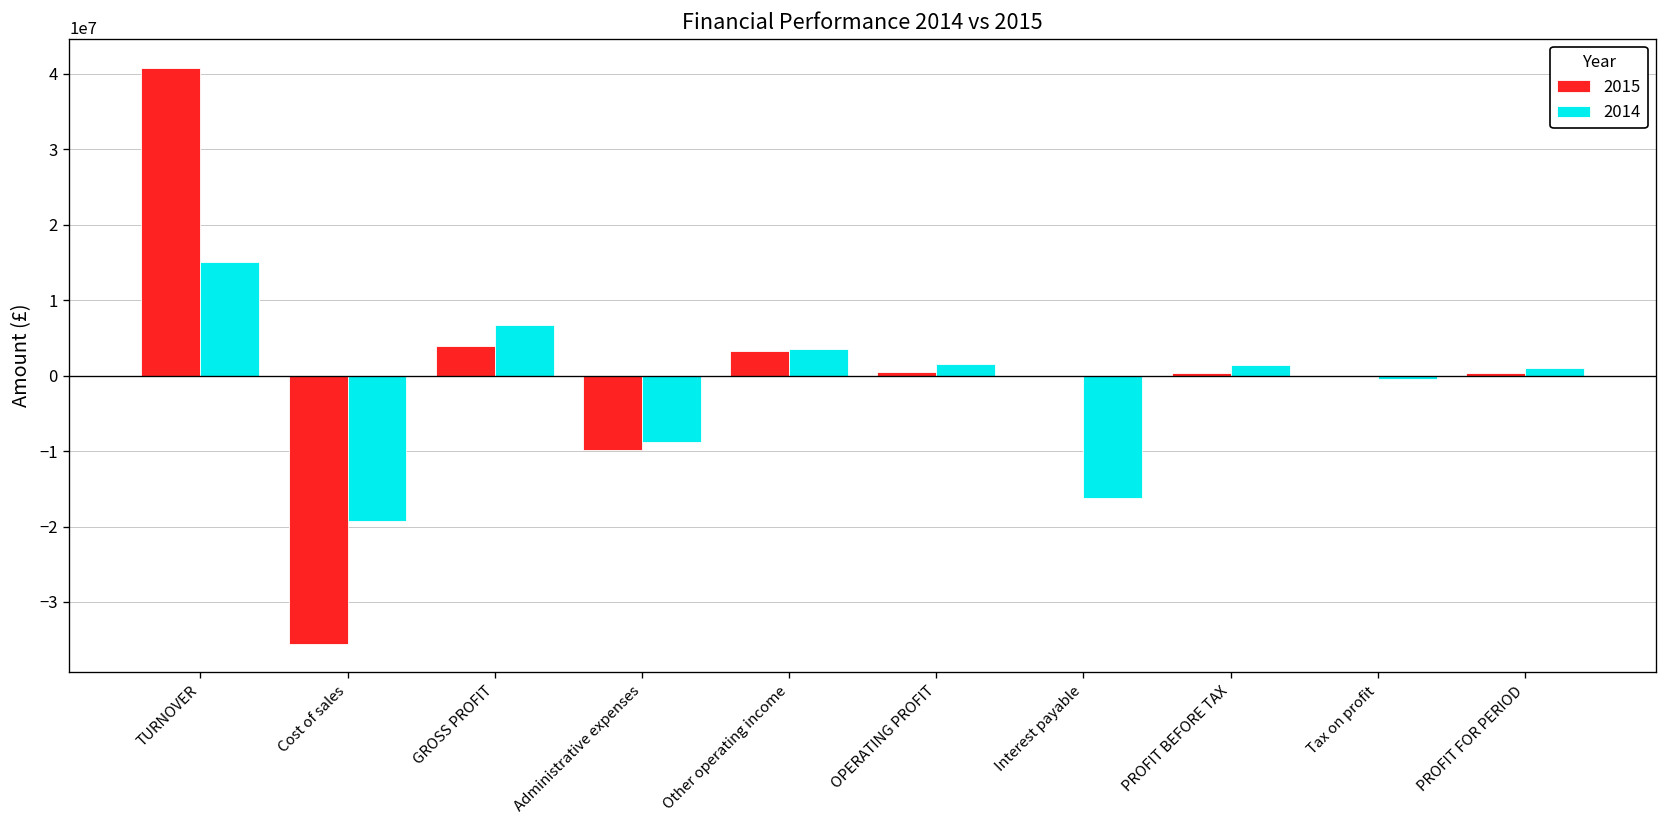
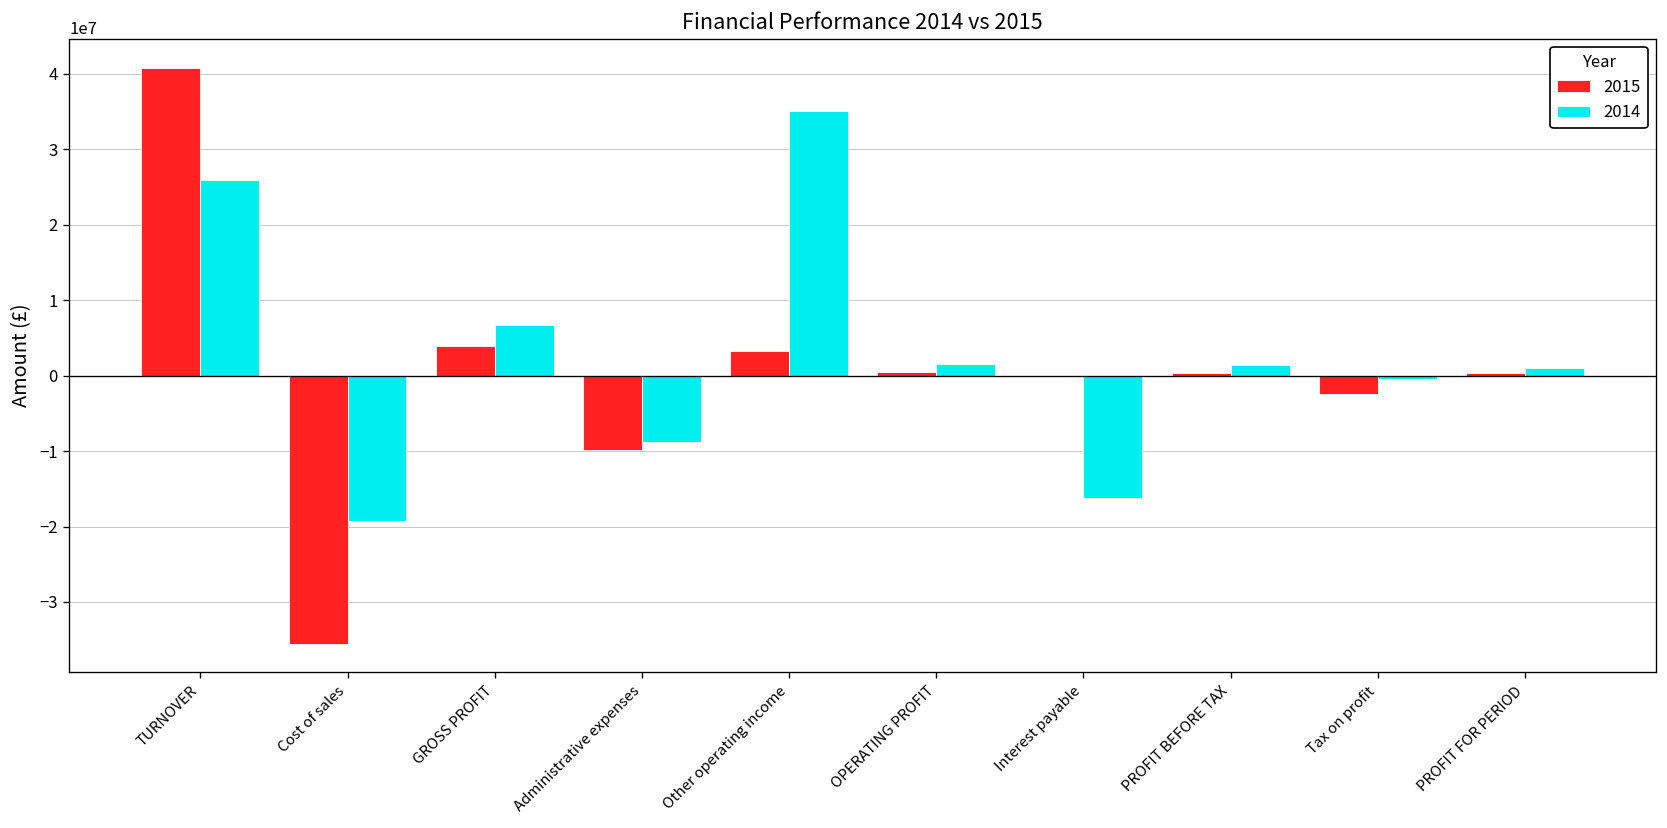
  {
    "2015": {
      "TURNOVER": 41000000,
      "Cost of sales": -36000000,
      "GROSS PROFIT": 4000000,
      "Administrative expenses": -10000000,
      "Other operating income": 3000000,
      "OPERATING PROFIT": 0,
-     "Tax on profit": 0
+     "Tax on profit": -2000000
    },
    "2014": {
-     "TURNOVER": 15000000,
+     "TURNOVER": 26000000,
      "Cost of sales": -19000000,
      "GROSS PROFIT": 7000000,
      "Administrative expenses": -9000000,
-     "Other operating income": 4000000,
+     "Other operating income": 35000000,
      "OPERATING PROFIT": 1000000,
      "Interest payable": -16000000,
      "PROFIT BEFORE TAX": 1000000,
      "Tax on profit": 0,
      "PROFIT FOR PERIOD": 1000000
    }
  }
